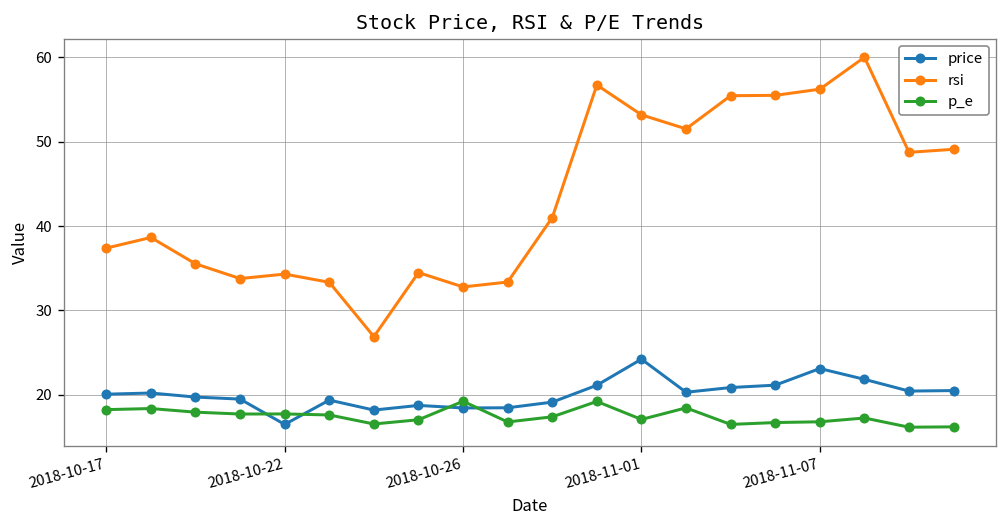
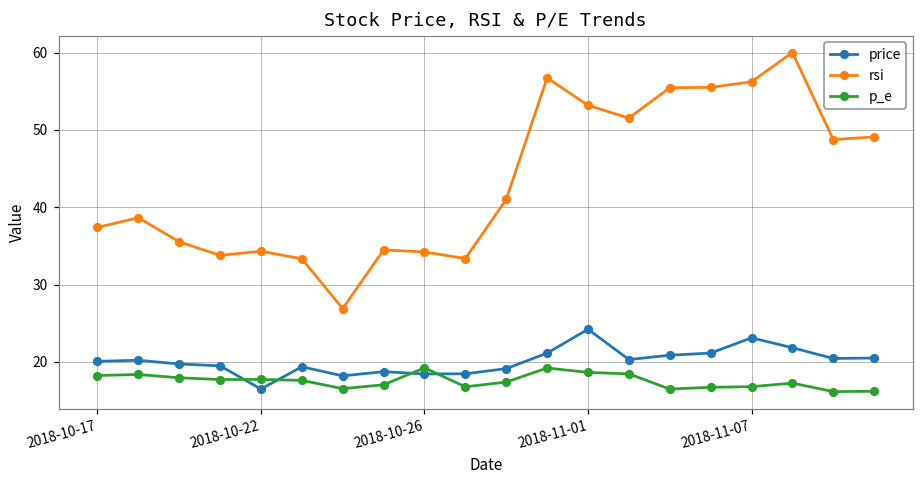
  {
    "price": {
      "2018-10-22": 17,
      "2018-10-26": 18,
      "2018-11-01": 24,
      "2018-11-07": 23
    },
    "rsi": {
      "2018-10-22": 34,
-     "2018-10-26": 33,
+     "2018-10-26": 34,
      "2018-11-01": 53,
      "2018-11-07": 56
    },
    "p_e": {
      "2018-10-22": 18,
      "2018-10-26": 19,
-     "2018-11-01": 17,
+     "2018-11-01": 19,
      "2018-11-07": 17
    }
  }
